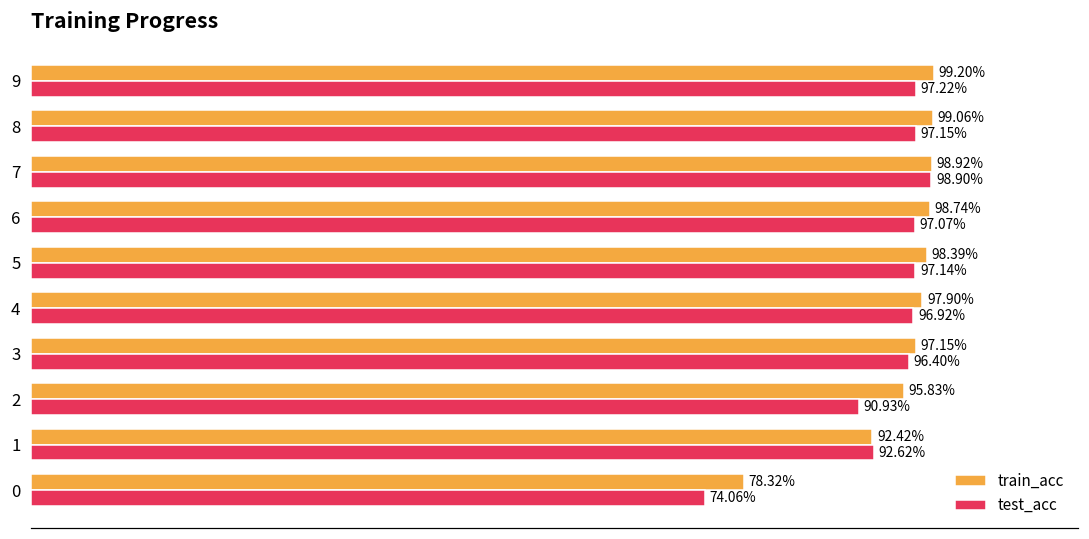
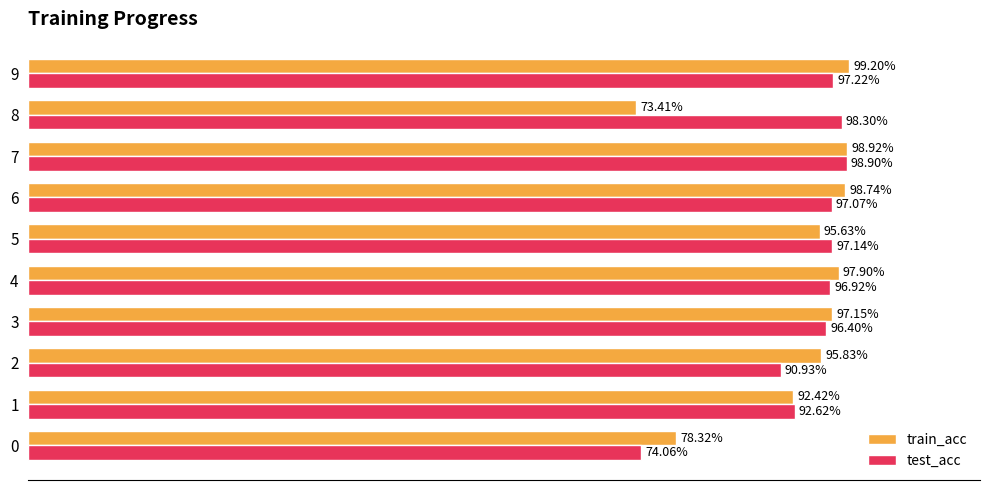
  {
    "train_acc": {
      "9": "99.20%",
-     "8": "99.06%",
+     "8": "73.41%",
      "7": "98.92%",
      "6": "98.74%",
-     "5": "98.39%",
+     "5": "95.63%",
      "4": "97.90%",
      "3": "97.15%",
      "2": "95.83%",
      "1": "92.42%",
      "0": "78.32%"
    },
    "test_acc": {
      "9": "97.22%",
-     "8": "97.15%",
+     "8": "98.30%",
      "7": "98.90%",
      "6": "97.07%",
      "5": "97.14%",
      "4": "96.92%",
      "3": "96.40%",
      "2": "90.93%",
      "1": "92.62%",
      "0": "74.06%"
    }
  }
